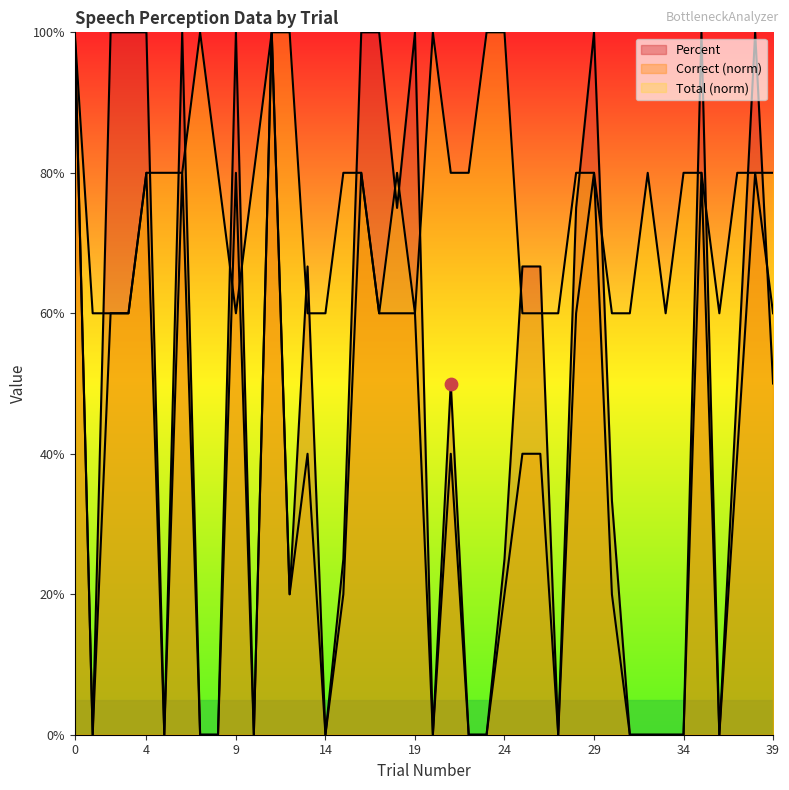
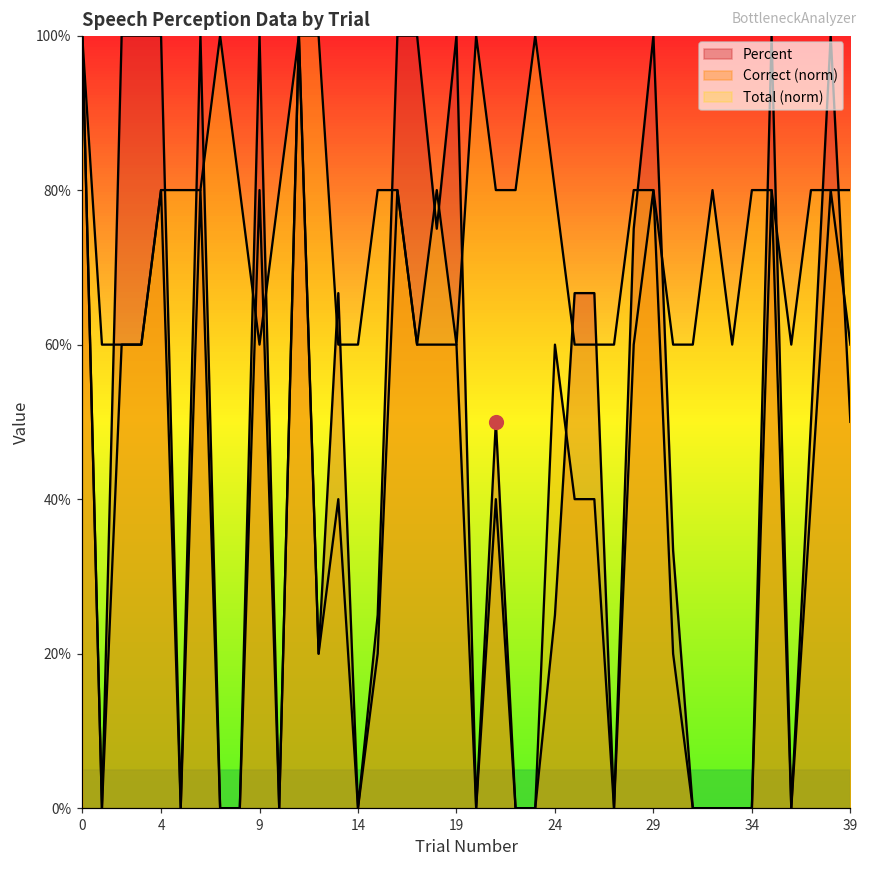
  {
    "Correct (norm)": {
      "9": "80%",
-     "24": "20%",
+     "24": "60%",
      "39": "60%"
    },
    "Total (norm)": {
      "9": "60%",
      "14": "60%",
-     "24": "100%",
+     "24": "80%",
      "34": "80%",
      "39": "80%"
    }
  }
